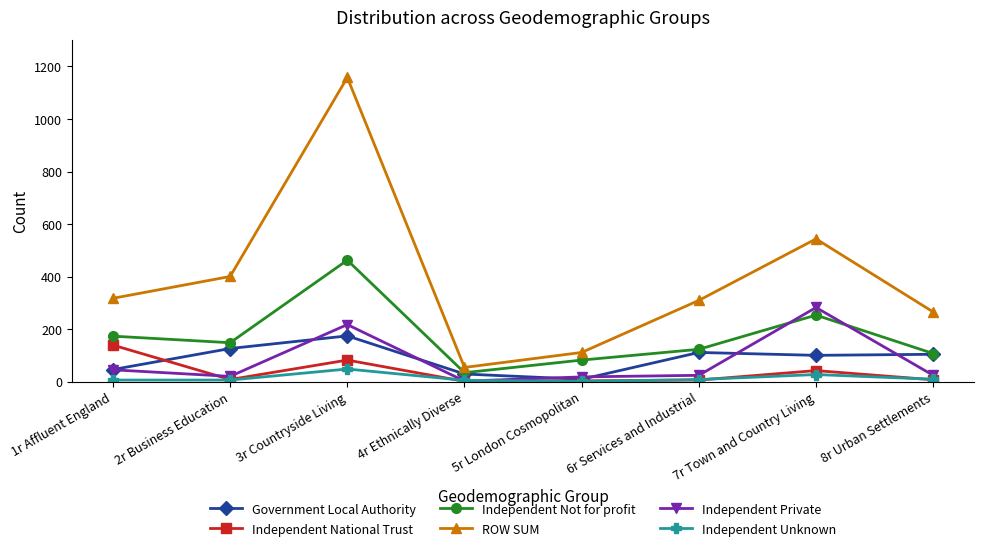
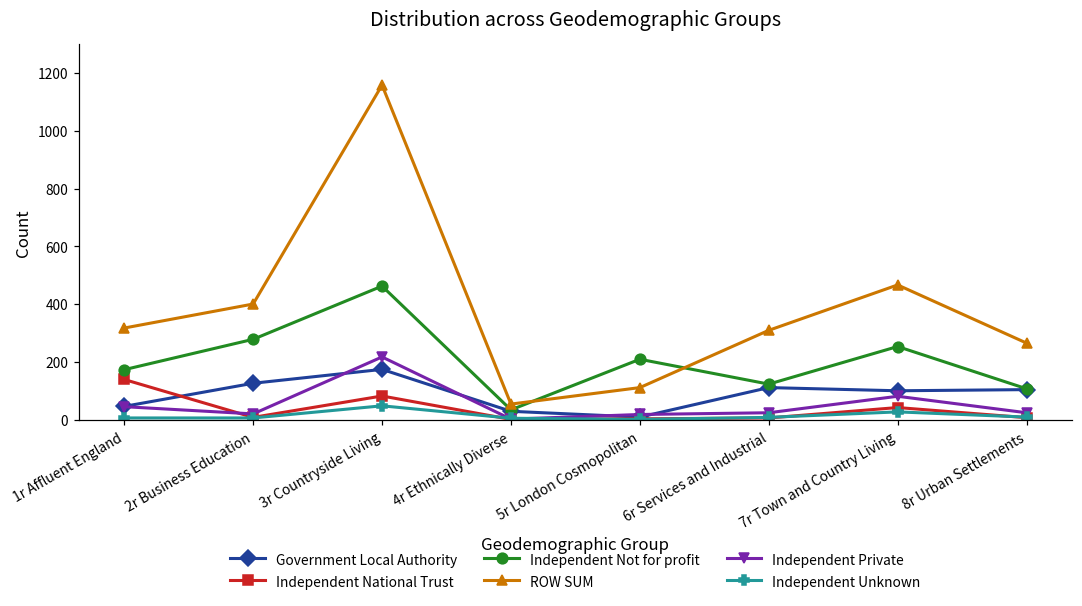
  {
    "Government Local Authority": {
      "2r Business Education": 130,
      "3r Countryside Living": 180,
      "6r Services and Industrial": 110,
      "7r Town and Country Living": 100
    },
    "Independent National Trust": {
      "1r Affluent England": 140,
      "3r Countryside Living": 80,
      "7r Town and Country Living": 40
    },
    "Independent Not for profit": {
      "1r Affluent England": 170,
-     "2r Business Education": 150,
+     "2r Business Education": 280,
      "3r Countryside Living": 460,
-     "5r London Cosmopolitan": 80,
+     "5r London Cosmopolitan": 210,
      "6r Services and Industrial": 120,
      "7r Town and Country Living": 250
    },
    "ROW SUM": {
      "1r Affluent England": 320,
      "2r Business Education": 400,
      "3r Countryside Living": 1160,
      "4r Ethnically Diverse": 60,
      "5r London Cosmopolitan": 110,
      "6r Services and Industrial": 310,
-     "7r Town and Country Living": 540,
+     "7r Town and Country Living": 470,
      "8r Urban Settlements": 270
    },
    "Independent Private": {
      "2r Business Education": 20,
      "3r Countryside Living": 220,
      "6r Services and Industrial": 30,
-     "7r Town and Country Living": 280,
+     "7r Town and Country Living": 80,
      "8r Urban Settlements": 30
    },
    "Independent Unknown": {
      "1r Affluent England": 10,
      "3r Countryside Living": 50,
      "7r Town and Country Living": 30
    }
  }
